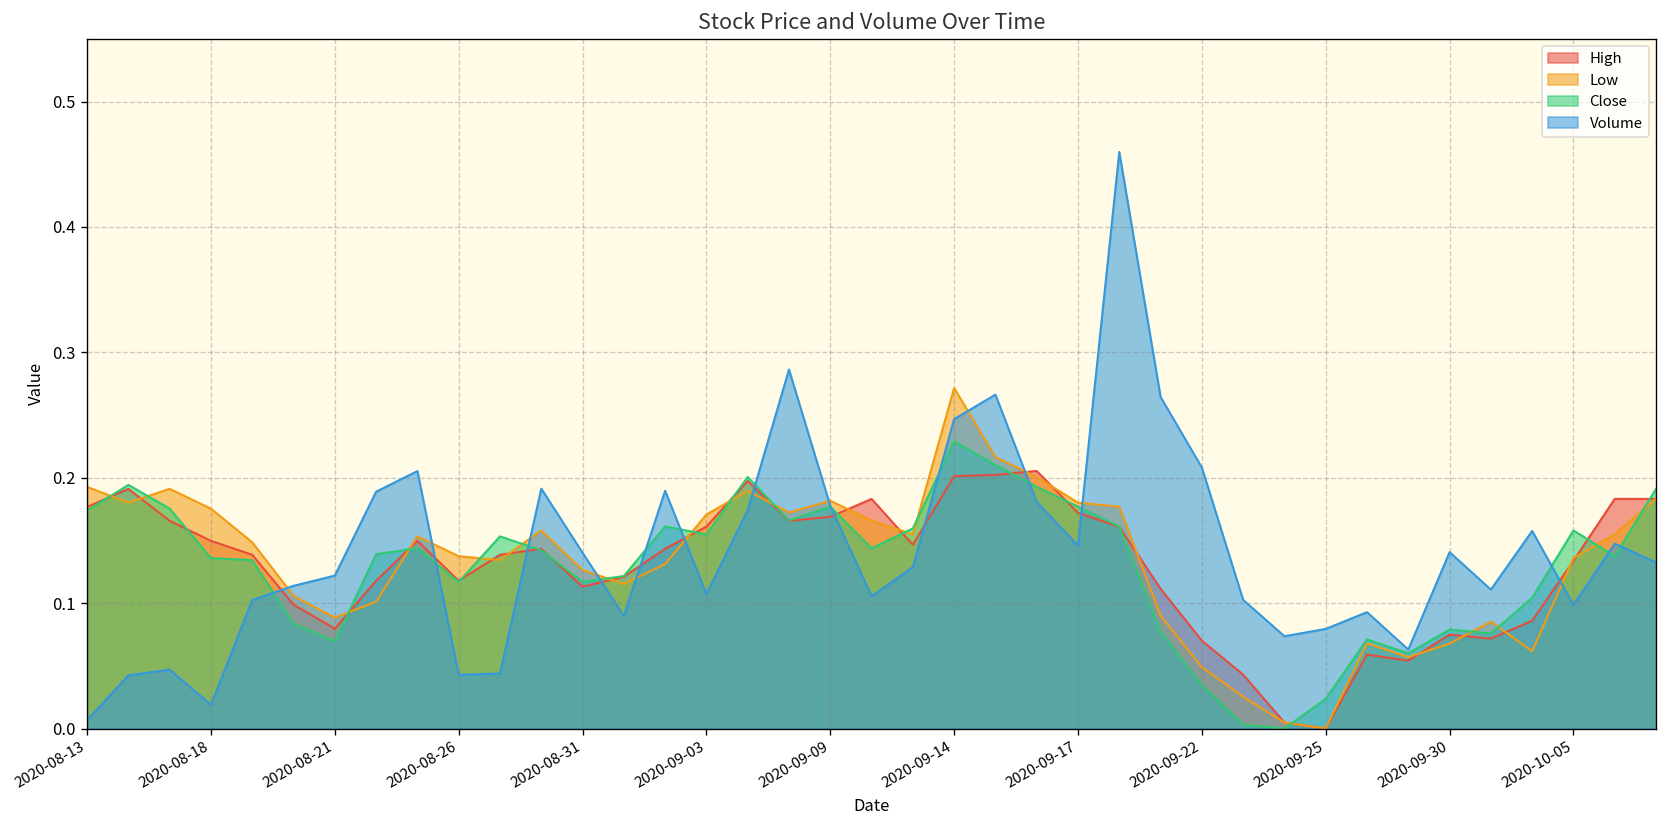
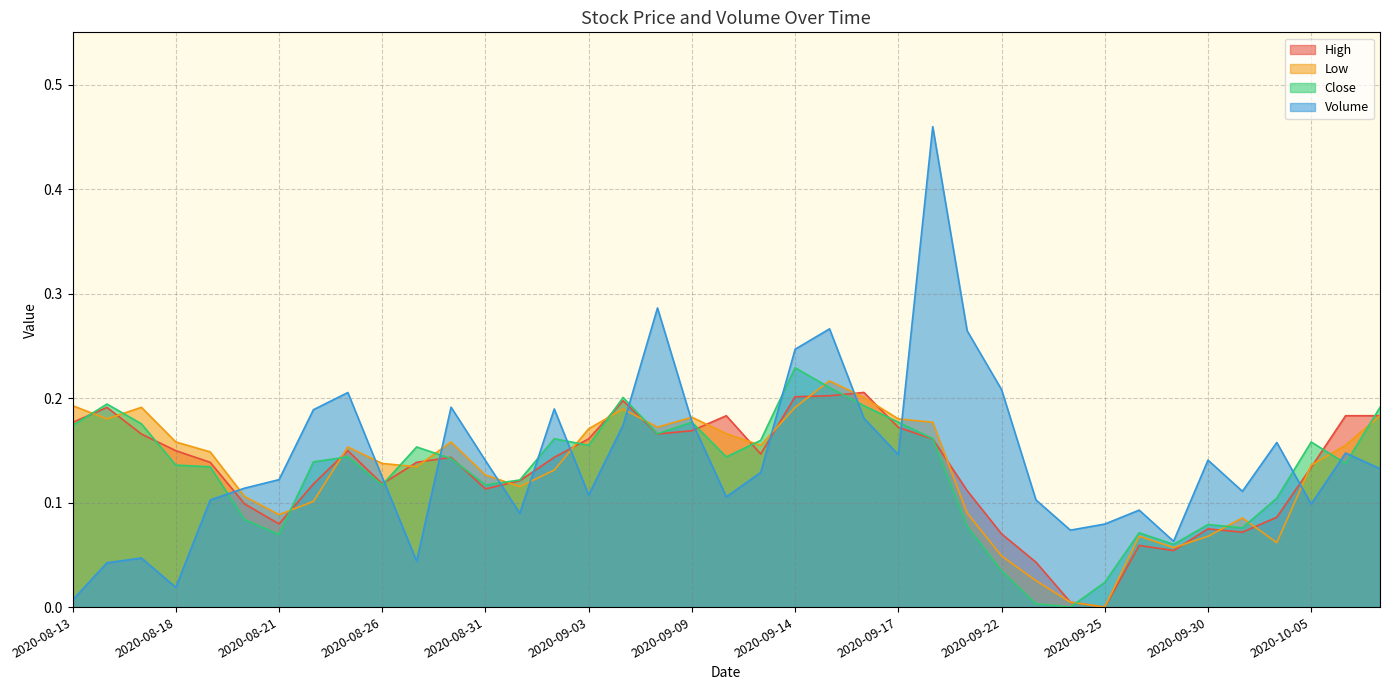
  {
    "High": {
      "2020-08-13": 0.177,
      "2020-08-18": 0.150,
      "2020-08-21": 0.080,
      "2020-08-31": 0.113,
      "2020-09-03": 0.161,
      "2020-09-09": 0.169,
      "2020-09-14": 0.201,
      "2020-09-17": 0.172,
      "2020-09-22": 0.070,
      "2020-09-30": 0.075
    },
    "Low": {
      "2020-08-13": 0.193,
-     "2020-08-18": 0.175,
+     "2020-08-18": 0.158,
      "2020-08-21": 0.088,
      "2020-08-26": 0.137,
      "2020-08-31": 0.126,
      "2020-09-03": 0.171,
      "2020-09-09": 0.182,
-     "2020-09-14": 0.272,
+     "2020-09-14": 0.191,
      "2020-09-17": 0.180,
      "2020-09-22": 0.049,
      "2020-09-30": 0.068
    },
    "Close": {
      "2020-08-13": 0.174,
      "2020-08-18": 0.136,
      "2020-08-21": 0.070,
      "2020-08-31": 0.117,
      "2020-09-03": 0.155,
      "2020-09-14": 0.229,
      "2020-09-17": 0.177,
      "2020-09-22": 0.035,
      "2020-09-25": 0.024,
      "2020-09-30": 0.079,
      "2020-10-05": 0.158
    },
    "Volume": {
      "2020-08-13": 0.007,
      "2020-08-18": 0.019,
      "2020-08-21": 0.122,
-     "2020-08-26": 0.043,
+     "2020-08-26": 0.124,
      "2020-08-31": 0.140,
      "2020-09-03": 0.107,
      "2020-09-14": 0.247,
      "2020-09-17": 0.146,
      "2020-09-22": 0.208,
      "2020-09-25": 0.079,
      "2020-09-30": 0.141,
      "2020-10-05": 0.099
    }
  }
